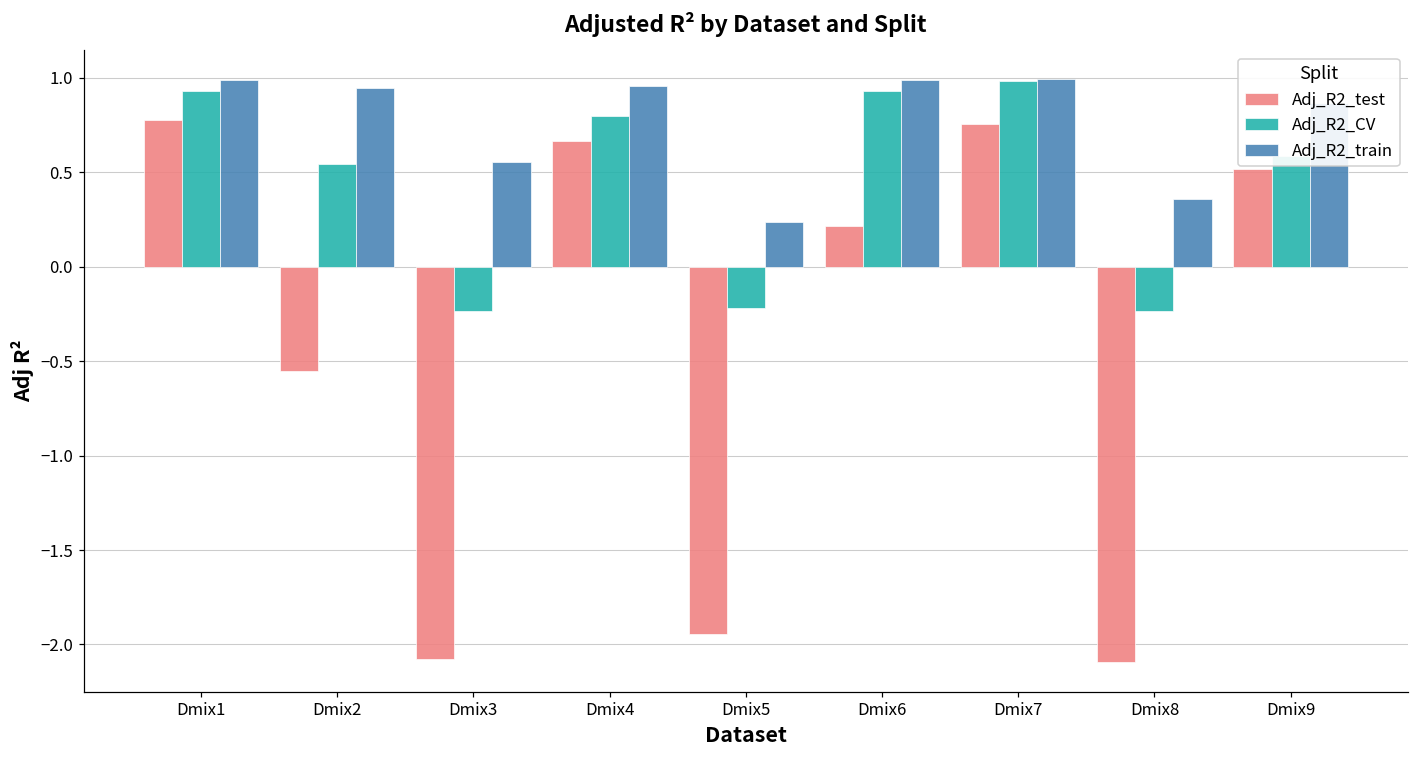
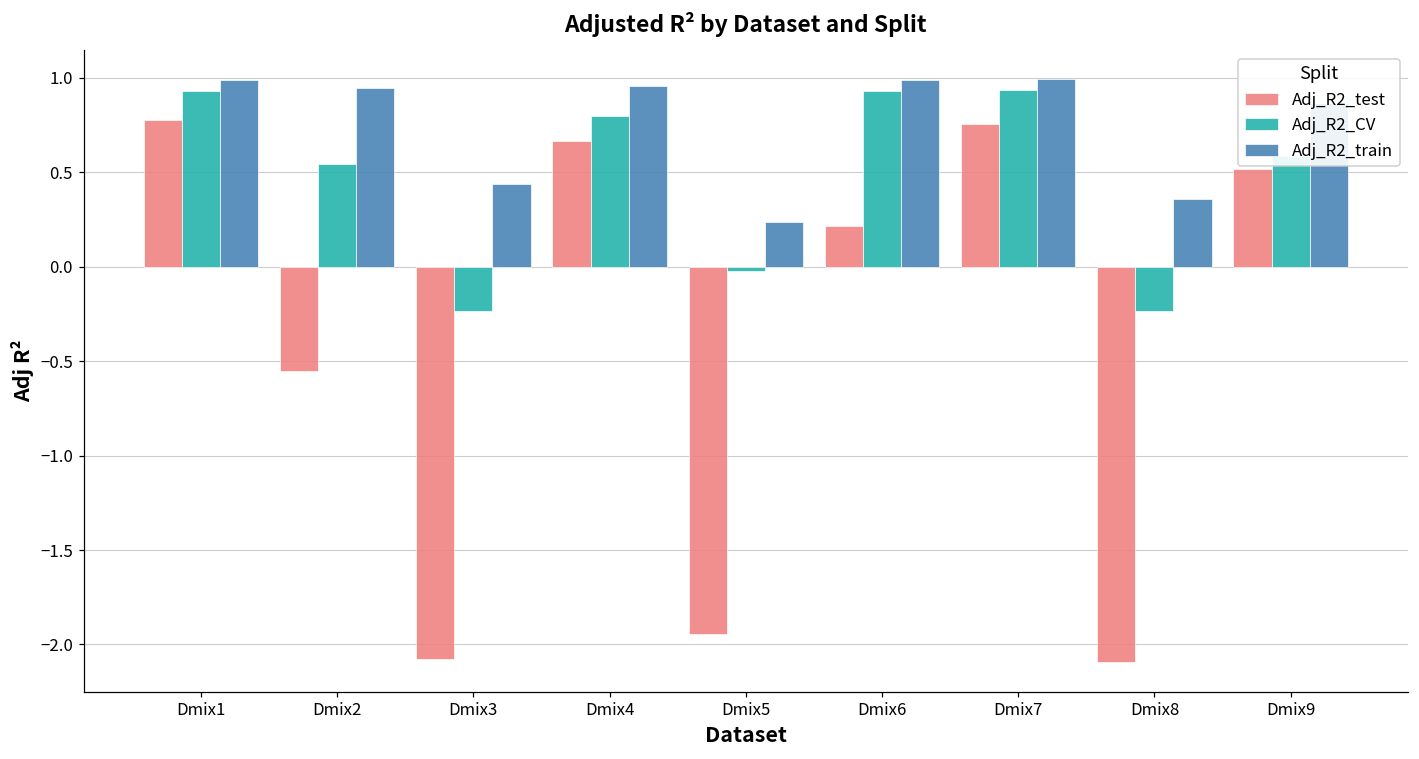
  {
    "Adj_R2_test": {
      "Dmix1": 0.78,
      "Dmix2": -0.55,
      "Dmix3": -2.08,
      "Dmix4": 0.67,
      "Dmix5": -1.95,
      "Dmix6": 0.22,
      "Dmix7": 0.75,
      "Dmix8": -2.10
    },
    "Adj_R2_CV": {
      "Dmix1": 0.93,
      "Dmix2": 0.54,
      "Dmix3": -0.24,
      "Dmix4": 0.80,
-     "Dmix5": -0.22,
+     "Dmix5": -0.03,
      "Dmix6": 0.93,
-     "Dmix7": 0.99,
+     "Dmix7": 0.94,
      "Dmix8": -0.24
    },
    "Adj_R2_train": {
      "Dmix1": 0.99,
      "Dmix2": 0.95,
-     "Dmix3": 0.55,
+     "Dmix3": 0.44,
      "Dmix4": 0.96,
      "Dmix5": 0.24,
      "Dmix6": 0.99,
      "Dmix7": 0.99,
      "Dmix8": 0.36
    }
  }
